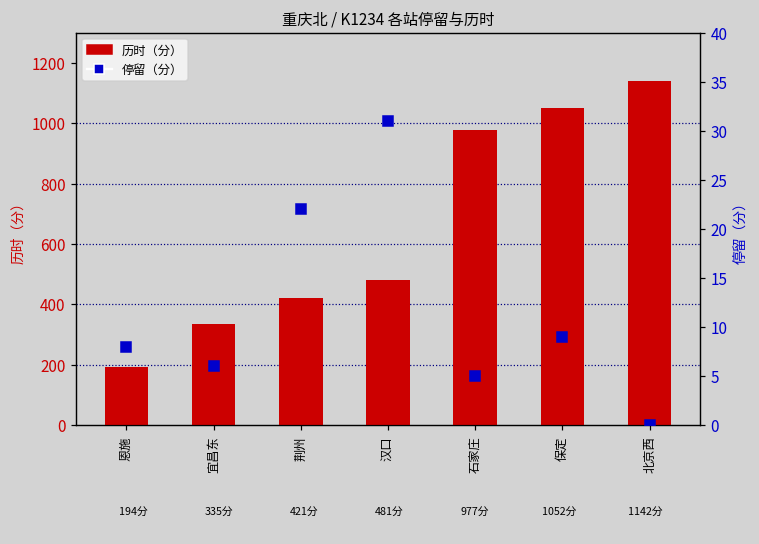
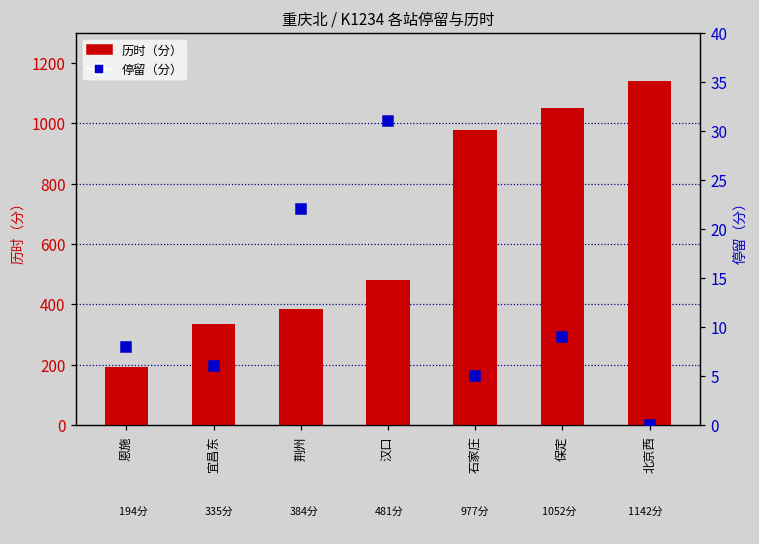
  {
    "历时（分）": {
-     "荆州": "421分"
+     "荆州": "384分"
    }
  }
